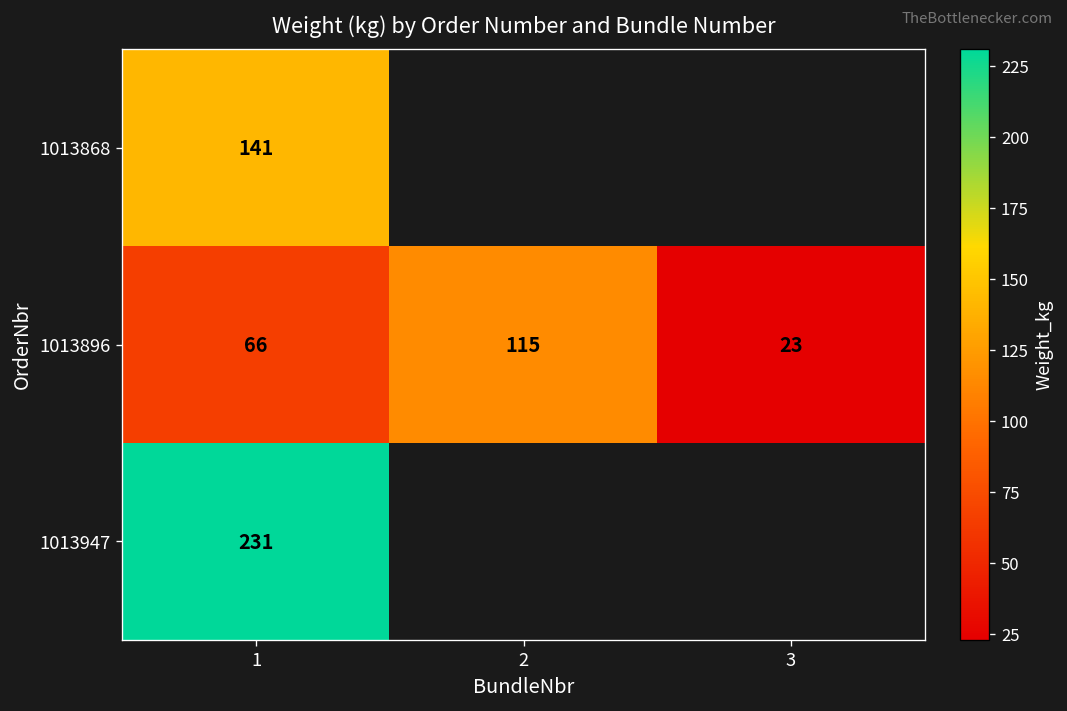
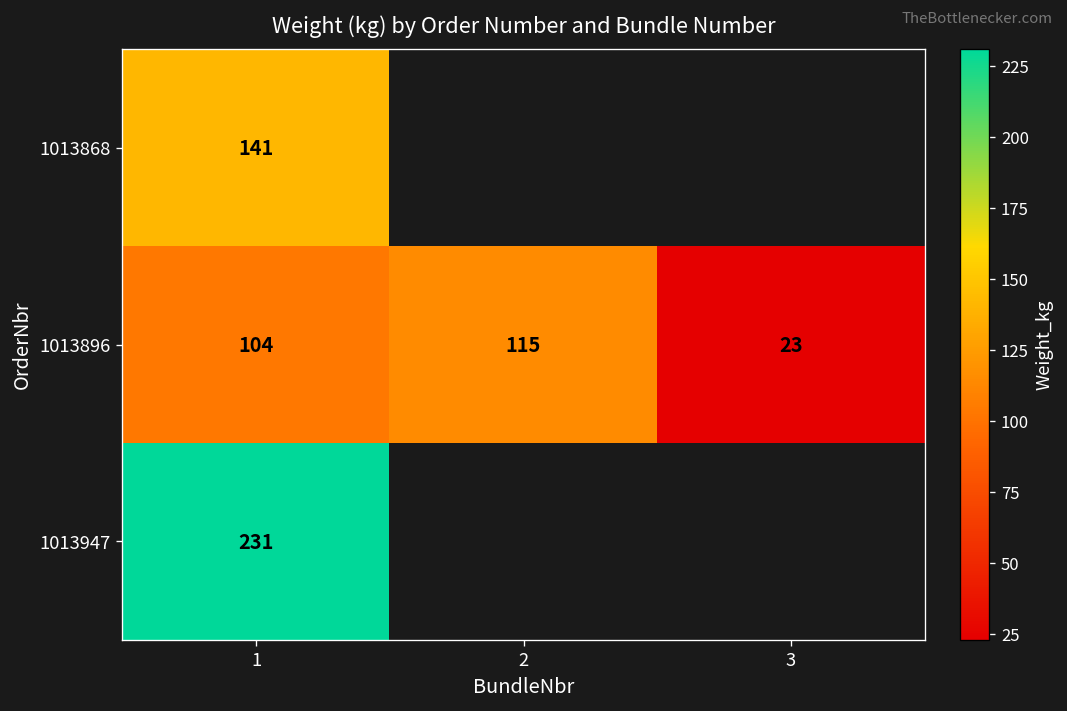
  {
    "1013868": {
      "1": 141
    },
    "1013896": {
-     "1": 66,
+     "1": 104,
      "2": 115,
      "3": 23
    },
    "1013947": {
      "1": 231
    }
  }
